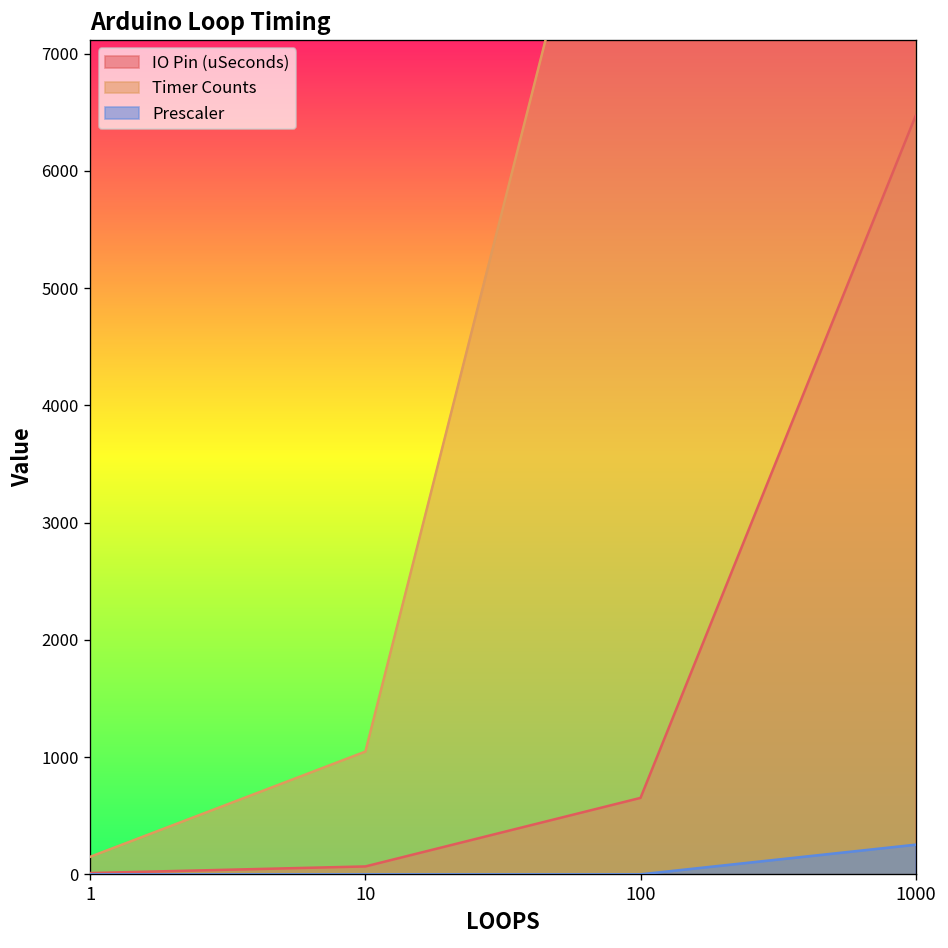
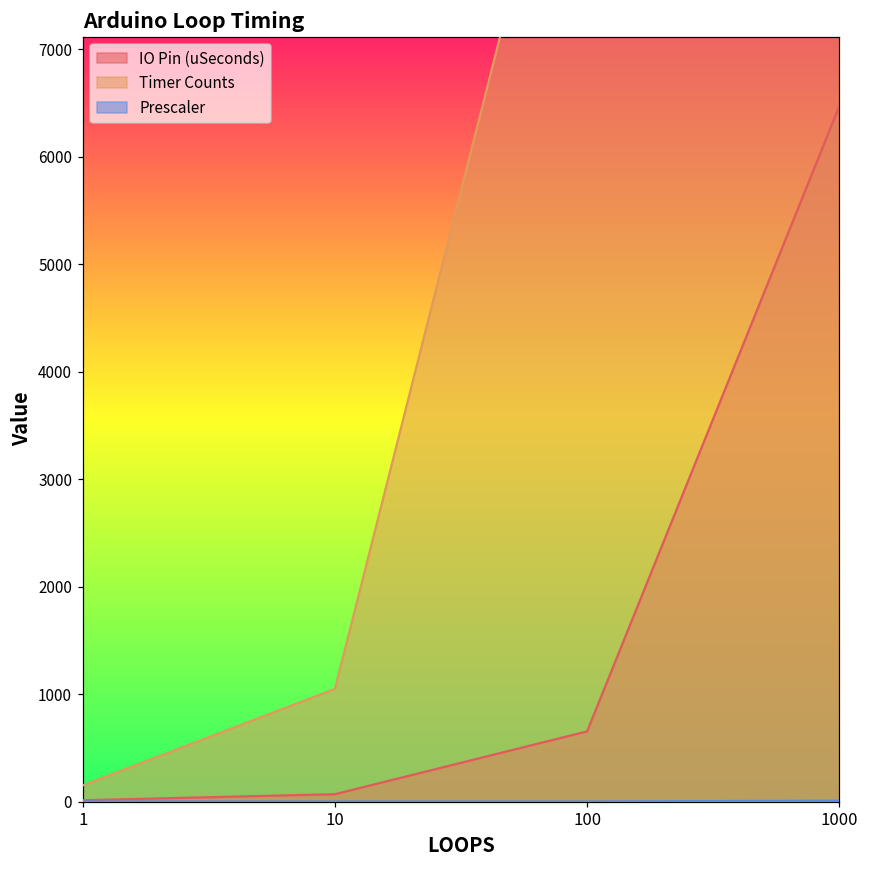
  {
    "Prescaler": {
      "10": 0,
      "100": 0,
-     "1000": 300
+     "1000": 0
    }
  }
